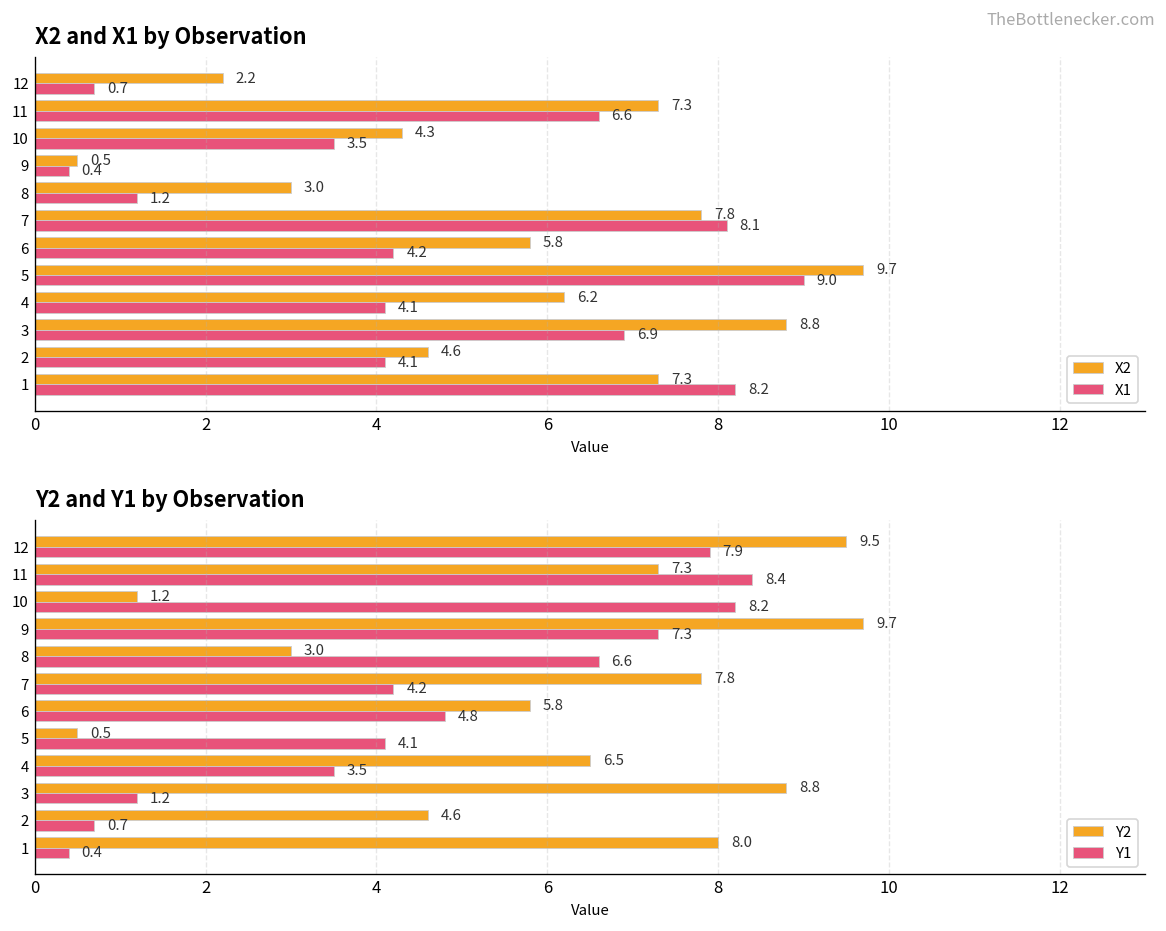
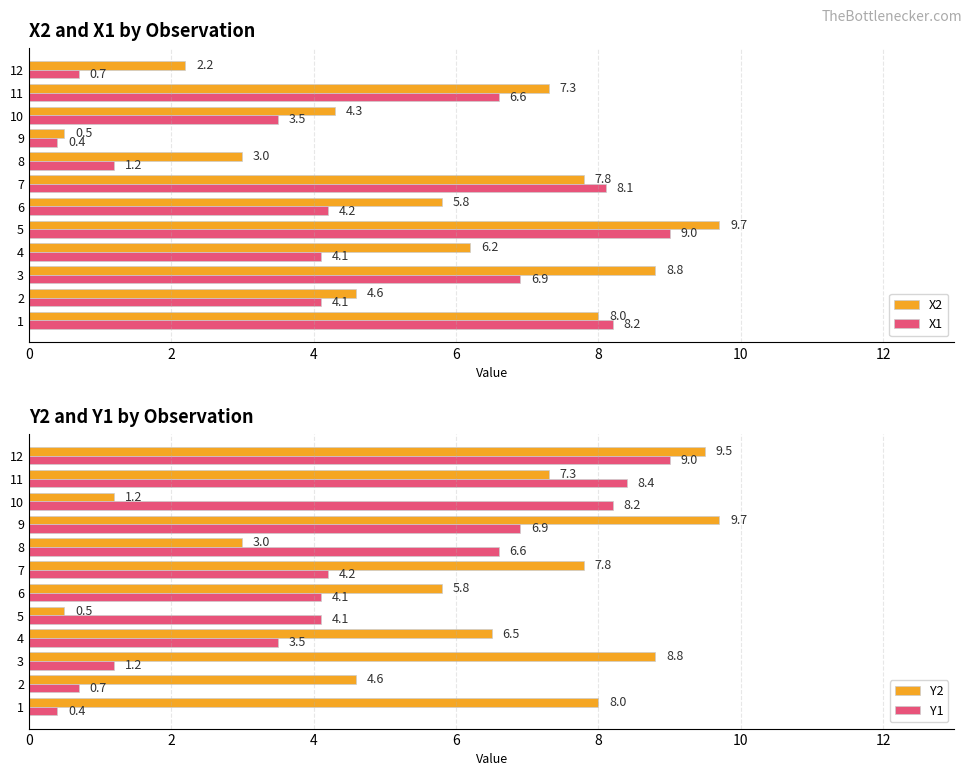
  {
    "X2 and X1 by Observation": {
      "X2": {
        "12": 2.2,
        "11": 7.3,
        "10": 4.3,
        "8": 3.0,
        "7": 7.8,
        "6": 5.8,
        "5": 9.7,
        "4": 6.2,
        "3": 8.8,
        "2": 4.6,
-       "1": 7.3
+       "1": 8.0
      },
      "X1": {
        "12": 0.7,
        "11": 6.6,
        "10": 3.5,
        "8": 1.2,
        "7": 8.1,
        "6": 4.2,
        "5": 9.0,
        "4": 4.1,
        "3": 6.9,
        "2": 4.1,
        "1": 8.2
      }
    },
    "Y2 and Y1 by Observation": {
      "Y2": {
        "12": 9.5,
        "11": 7.3,
        "10": 1.2,
        "9": 9.7,
        "8": 3.0,
        "7": 7.8,
        "6": 5.8,
        "5": 0.5,
        "4": 6.5,
        "3": 8.8,
        "2": 4.6,
        "1": 8.0
      },
      "Y1": {
-       "12": 7.9,
+       "12": 9.0,
        "11": 8.4,
        "10": 8.2,
-       "9": 7.3,
+       "9": 6.9,
        "8": 6.6,
        "7": 4.2,
-       "6": 4.8,
+       "6": 4.1,
        "5": 4.1,
        "4": 3.5,
        "3": 1.2,
        "2": 0.7,
        "1": 0.4
      }
    }
  }
